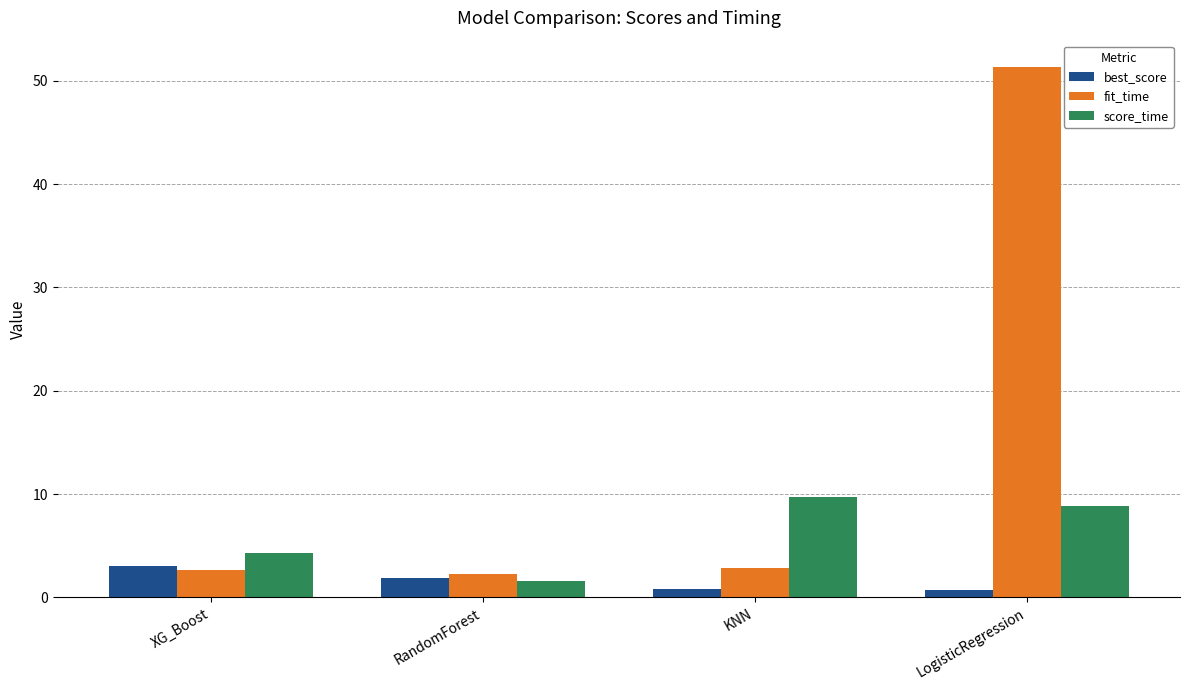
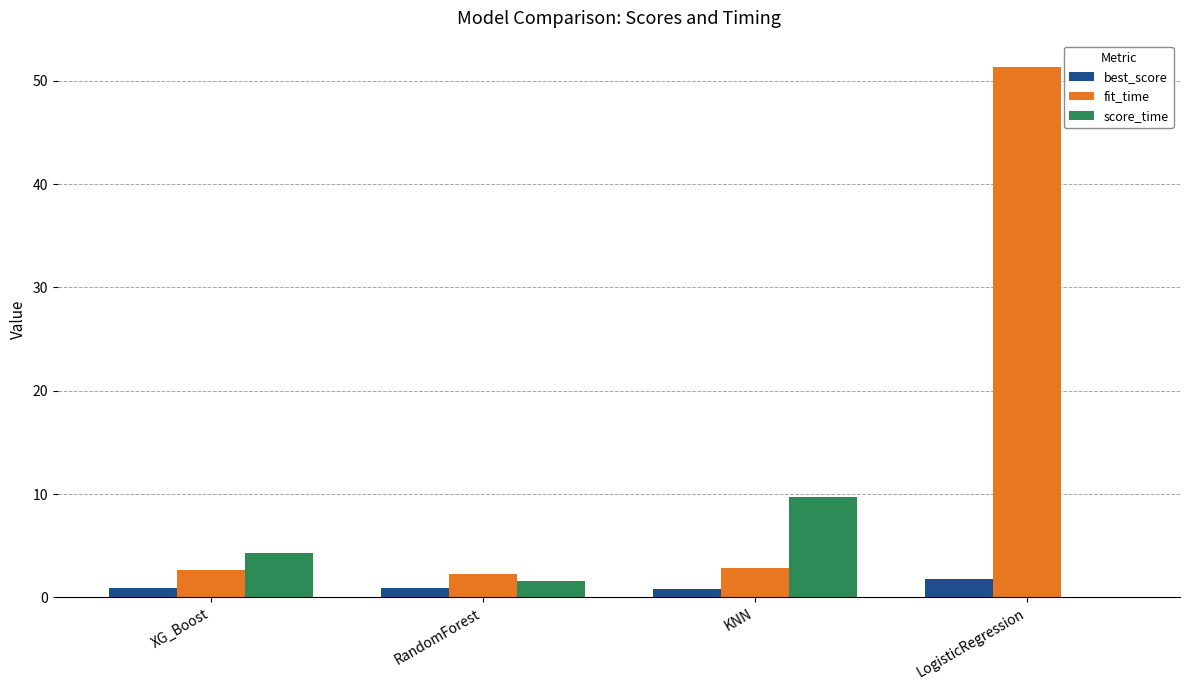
  {
    "best_score": {
-     "XG_Boost": 3.0,
-     "RandomForest": 1.9,
+     "XG_Boost": 0.9,
+     "RandomForest": 0.9,
      "KNN": 0.9,
-     "LogisticRegression": 0.7
+     "LogisticRegression": 1.8
    },
    "fit_time": {
      "XG_Boost": 2.6,
      "RandomForest": 2.3,
      "KNN": 2.9,
      "LogisticRegression": 51.3
    },
    "score_time": {
      "XG_Boost": 4.3,
      "RandomForest": 1.6,
      "KNN": 9.7,
-     "LogisticRegression": 8.8
+     "LogisticRegression": 0.1
    }
  }
